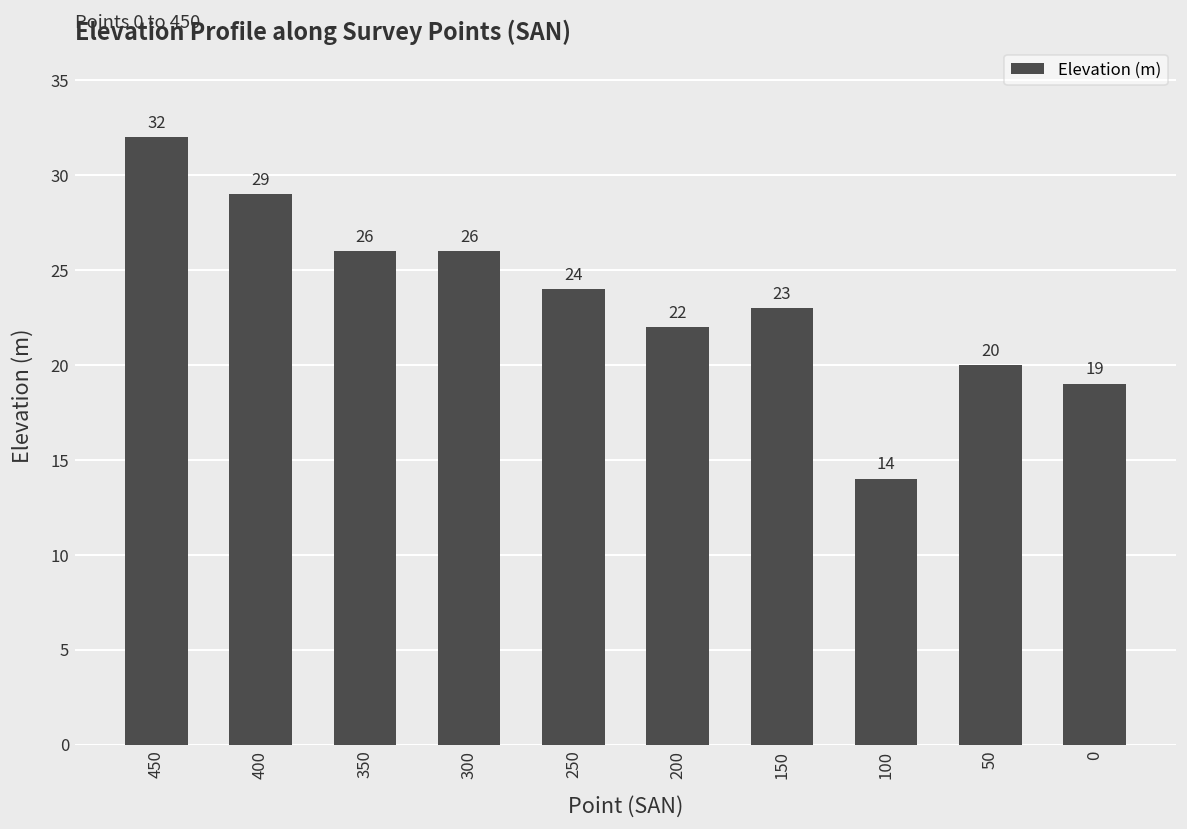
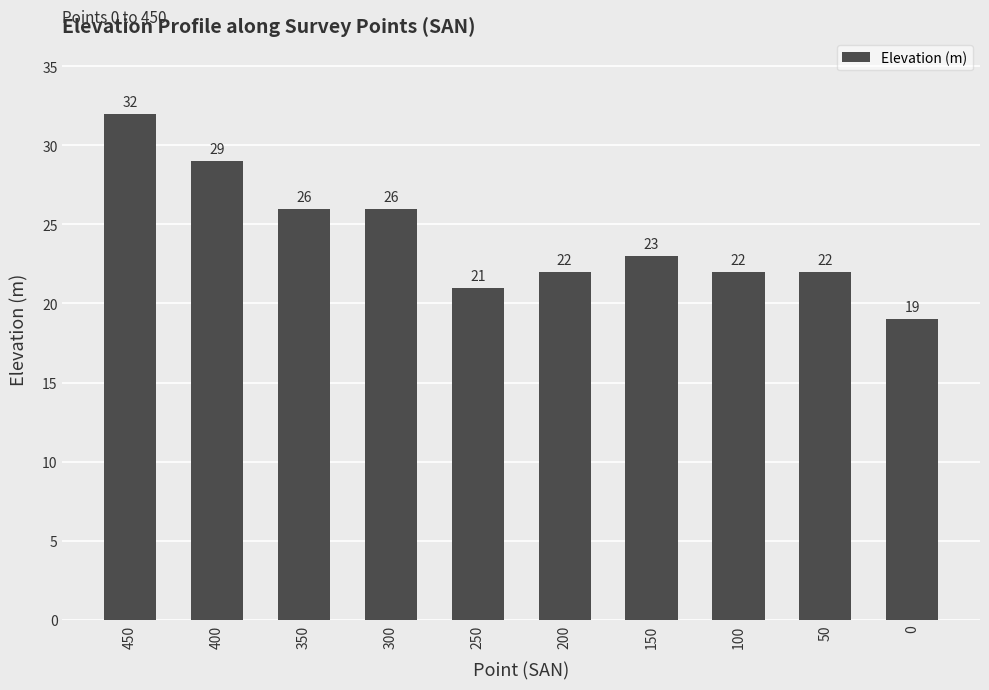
  {
    "450": 32,
    "400": 29,
    "350": 26,
    "300": 26,
-   "250": 24,
+   "250": 21,
    "200": 22,
    "150": 23,
-   "100": 14,
-   "50": 20,
+   "100": 22,
+   "50": 22,
    "0": 19
  }
